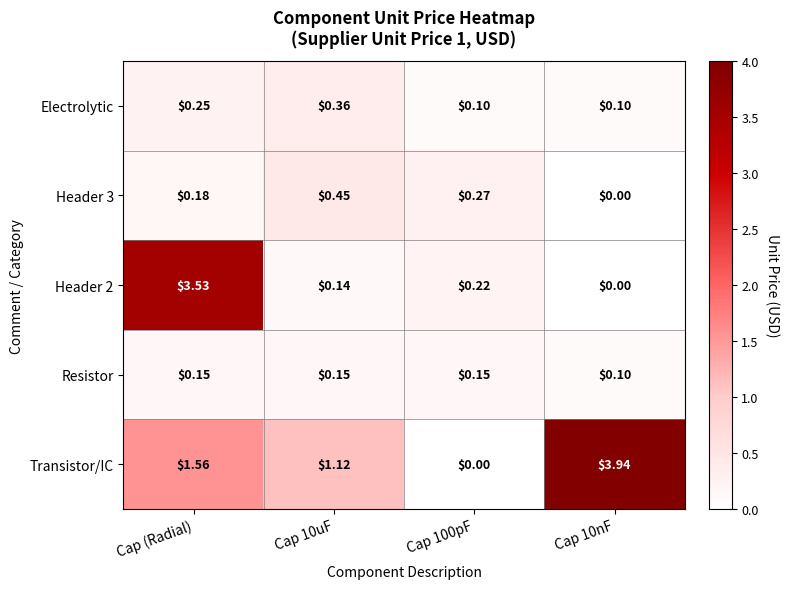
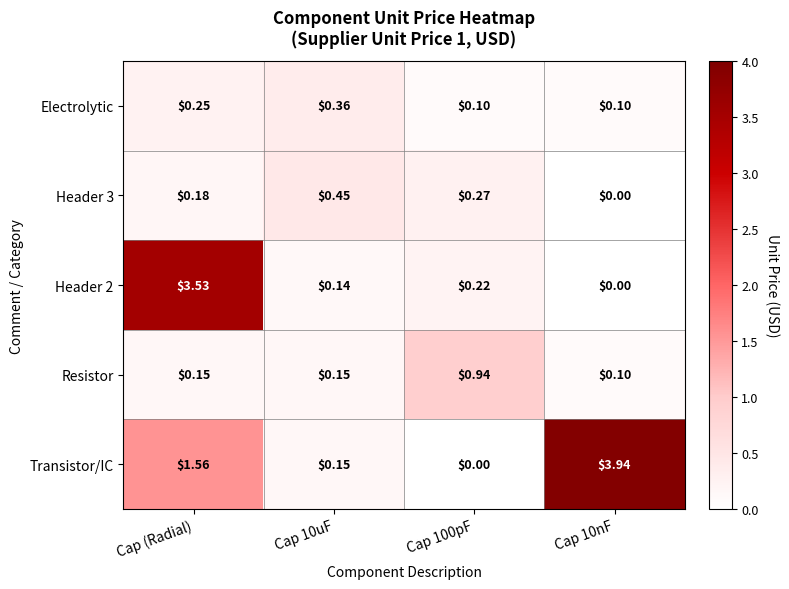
  {
    "Electrolytic": {
      "Cap (Radial)": "$0.25",
      "Cap 10uF": "$0.36",
      "Cap 100pF": "$0.10",
      "Cap 10nF": "$0.10"
    },
    "Header 3": {
      "Cap (Radial)": "$0.18",
      "Cap 10uF": "$0.45",
      "Cap 100pF": "$0.27",
      "Cap 10nF": "$0.00"
    },
    "Header 2": {
      "Cap (Radial)": "$3.53",
      "Cap 10uF": "$0.14",
      "Cap 100pF": "$0.22",
      "Cap 10nF": "$0.00"
    },
    "Resistor": {
      "Cap (Radial)": "$0.15",
      "Cap 10uF": "$0.15",
-     "Cap 100pF": "$0.15",
+     "Cap 100pF": "$0.94",
      "Cap 10nF": "$0.10"
    },
    "Transistor/IC": {
      "Cap (Radial)": "$1.56",
-     "Cap 10uF": "$1.12",
+     "Cap 10uF": "$0.15",
      "Cap 100pF": "$0.00",
      "Cap 10nF": "$3.94"
    }
  }
